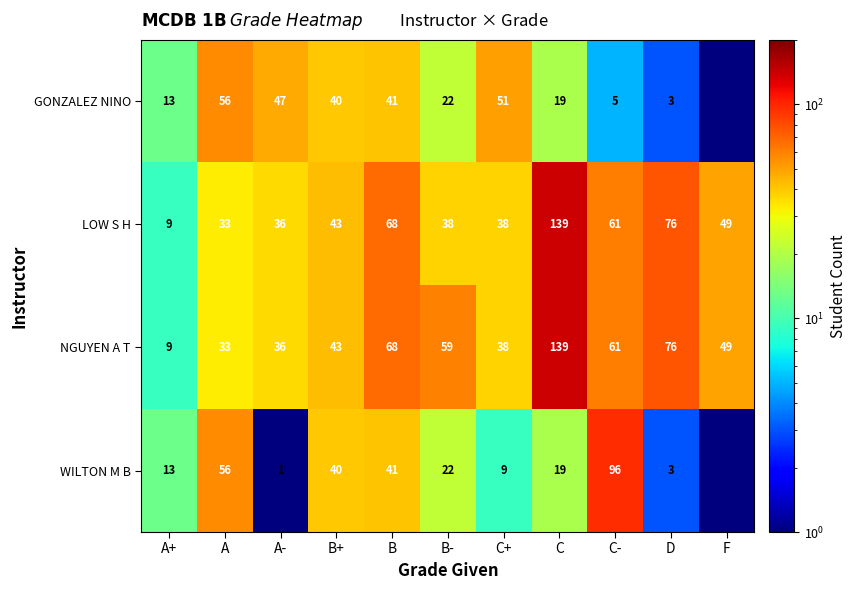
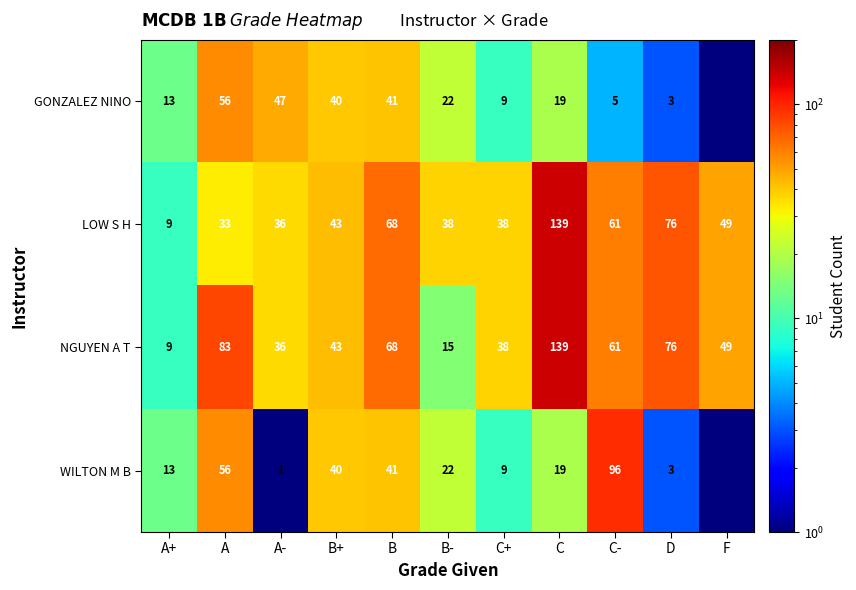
  {
    "GONZALEZ NINO": {
      "A+": 13,
      "A": 56,
      "A-": 47,
      "B+": 40,
      "B": 41,
      "B-": 22,
-     "C+": 51,
+     "C+": 9,
      "C": 19,
      "C-": 5,
      "D": 3
    },
    "LOW S H": {
      "A+": 9,
      "A": 33,
      "A-": 36,
      "B+": 43,
      "B": 68,
      "B-": 38,
      "C+": 38,
      "C": 139,
      "C-": 61,
      "D": 76,
      "F": 49
    },
    "NGUYEN A T": {
      "A+": 9,
-     "A": 33,
+     "A": 83,
      "A-": 36,
      "B+": 43,
      "B": 68,
-     "B-": 59,
+     "B-": 15,
      "C+": 38,
      "C": 139,
      "C-": 61,
      "D": 76,
      "F": 49
    },
    "WILTON M B": {
      "A+": 13,
      "A": 56,
      "A-": 1,
      "B+": 40,
      "B": 41,
      "B-": 22,
      "C+": 9,
      "C": 19,
      "C-": 96,
      "D": 3
    }
  }
